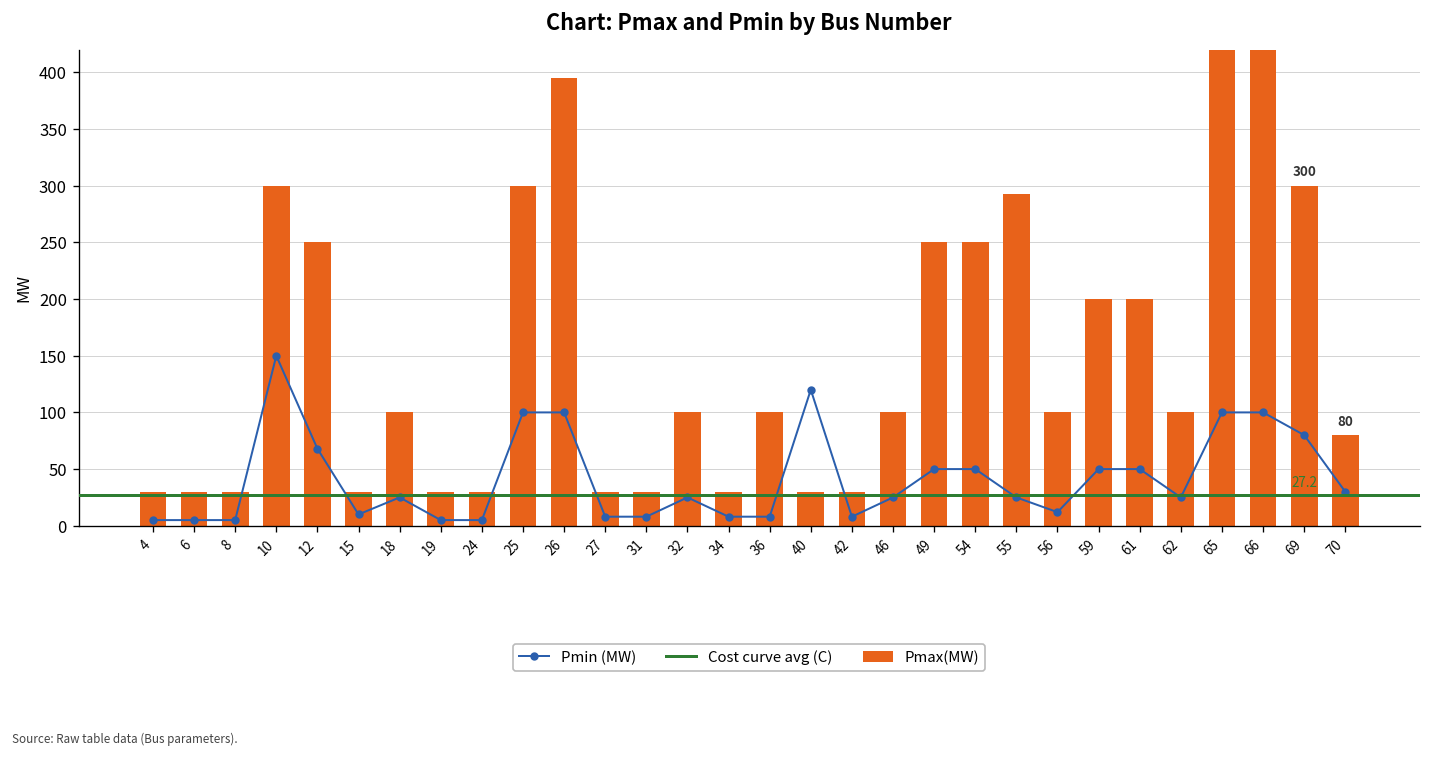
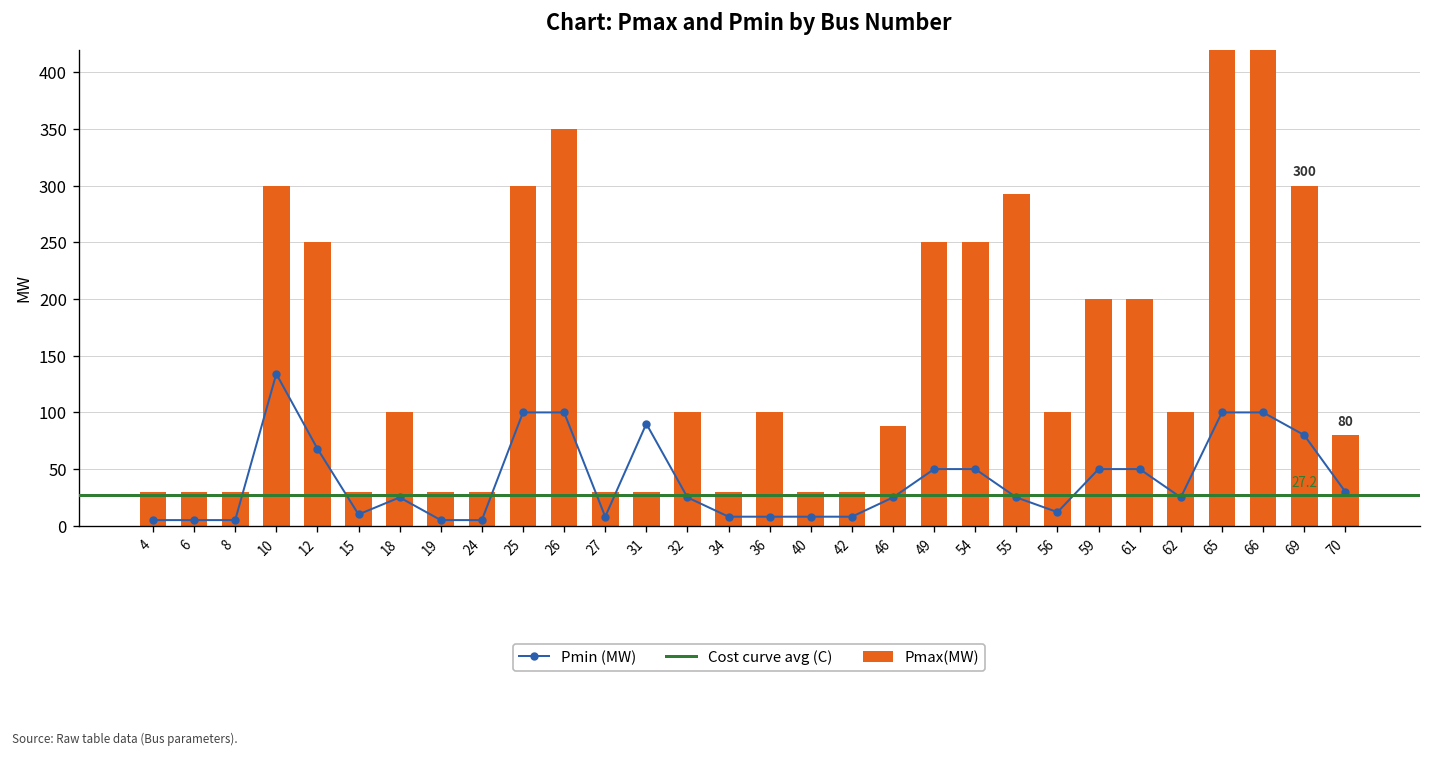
  {
    "Pmax(MW)": {
      "4": 30,
      "6": 30,
      "8": 30,
      "10": 300,
      "12": 250,
      "15": 30,
      "18": 100,
      "19": 30,
      "24": 30,
      "25": 300,
-     "26": 400,
+     "26": 350,
      "27": 30,
      "31": 30,
      "32": 100,
      "34": 30,
      "36": 100,
      "40": 30,
      "42": 30,
-     "46": 100,
+     "46": 90,
      "49": 250,
      "54": 250,
      "55": 290,
      "56": 100,
      "59": 200,
      "61": 200,
      "62": 100,
      "65": 420,
      "66": 420
    },
    "Pmin (MW)": {
      "4": 10,
      "6": 10,
      "8": 10,
-     "10": 150,
+     "10": 130,
      "12": 70,
      "15": 10,
      "18": 30,
      "19": 10,
      "24": 10,
      "25": 100,
      "26": 100,
      "27": 10,
-     "31": 10,
+     "31": 90,
      "32": 30,
      "34": 10,
      "36": 10,
-     "40": 120,
+     "40": 10,
      "42": 10,
      "46": 30,
      "49": 50,
      "54": 50,
      "55": 30,
      "56": 10,
      "59": 50,
      "61": 50,
      "62": 30,
      "65": 100,
      "66": 100,
      "70": 30
    }
  }
